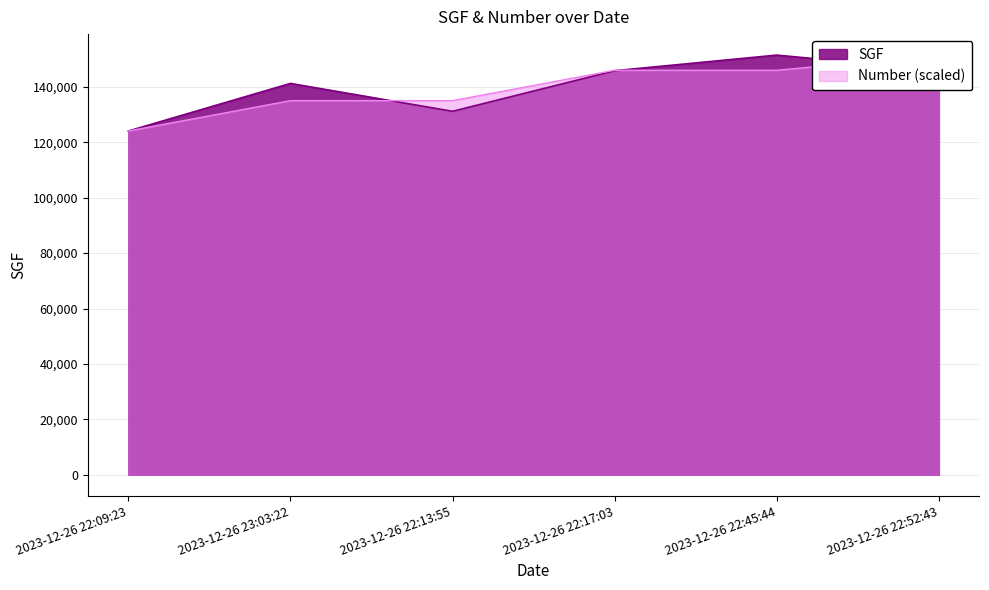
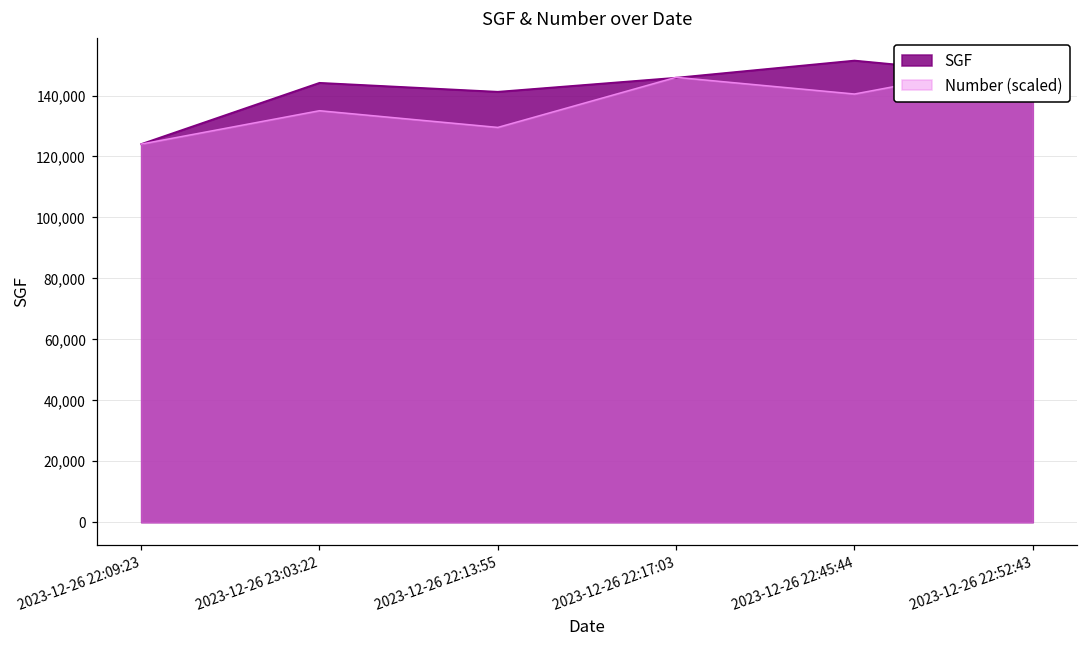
  {
    "SGF": {
-     "2023-12-26 23:03:22": "141,000",
-     "2023-12-26 22:13:55": "131,000",
+     "2023-12-26 23:03:22": "144,000",
+     "2023-12-26 22:13:55": "141,000",
      "2023-12-26 22:45:44": "151,000"
    },
    "Number (scaled)": {
      "2023-12-26 23:03:22": "135,000",
-     "2023-12-26 22:13:55": "135,000",
-     "2023-12-26 22:45:44": "146,000"
+     "2023-12-26 22:13:55": "130,000",
+     "2023-12-26 22:45:44": "140,000"
    }
  }
